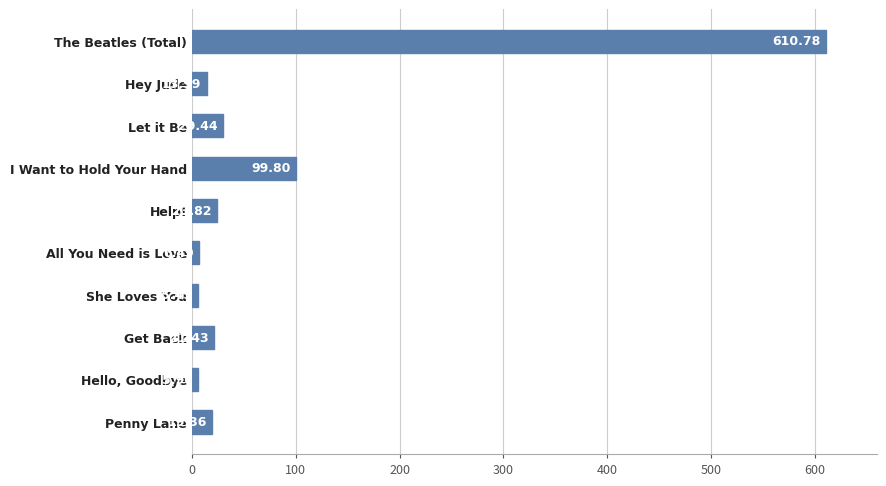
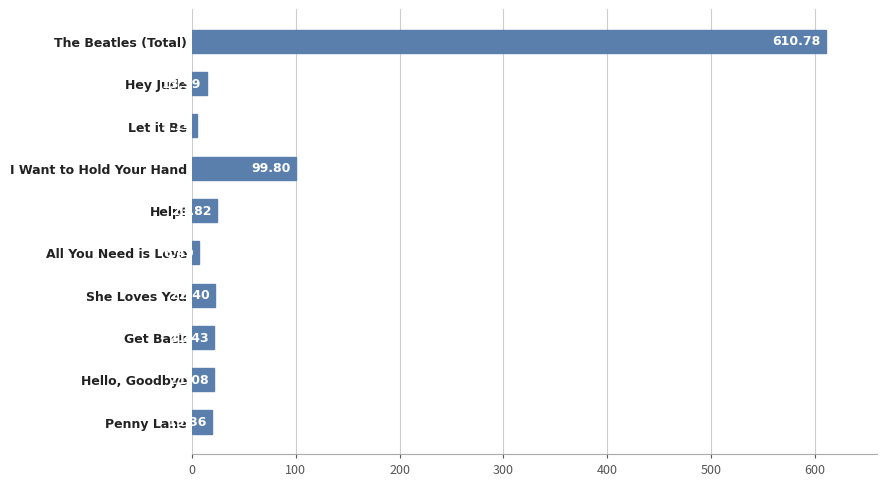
  {
    "Hey Jude": 14,
-   "Let it Be": 29,
+   "Let it Be": 5,
    "All You Need is Love": 6,
-   "She Loves You": 5,
+   "She Loves You": 22,
    "Get Back": 21,
-   "Hello, Goodbye": 6,
+   "Hello, Goodbye": 21,
    "Penny Lane": 19
  }
